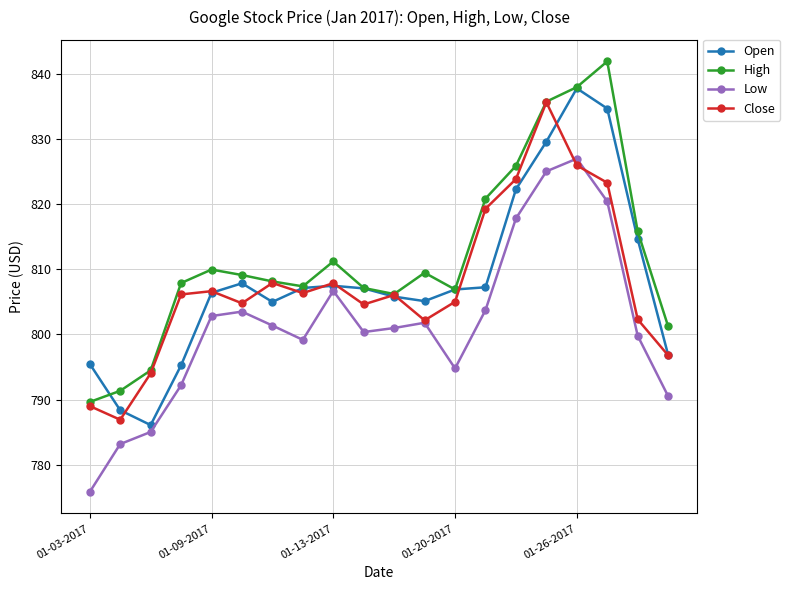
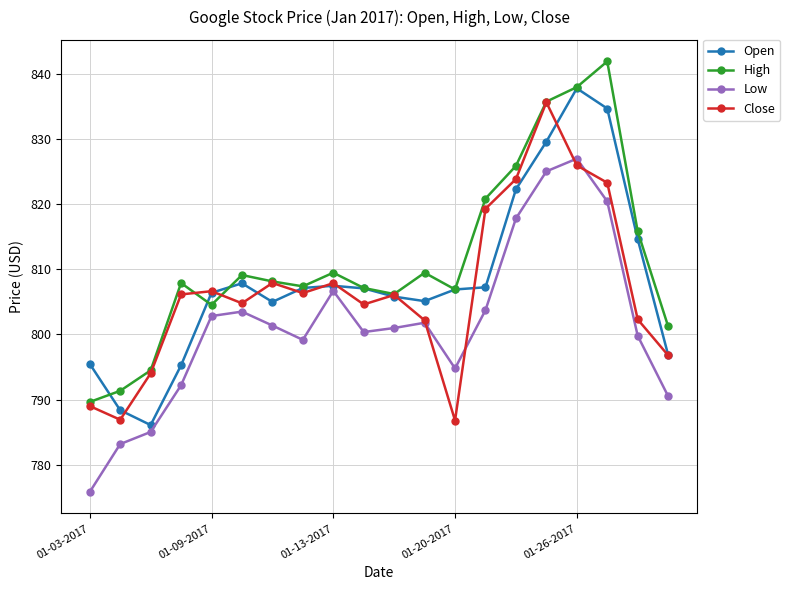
  {
    "Open": {
      "01-03-2017": 795,
      "01-13-2017": 807
    },
    "High": {
      "01-03-2017": 790,
-     "01-09-2017": 810,
-     "01-13-2017": 811
+     "01-09-2017": 805,
+     "01-13-2017": 809
    },
    "Low": {
      "01-03-2017": 776,
      "01-09-2017": 803,
      "01-13-2017": 807,
      "01-20-2017": 795,
      "01-26-2017": 827
    },
    "Close": {
      "01-03-2017": 789,
      "01-13-2017": 808,
-     "01-20-2017": 805,
+     "01-20-2017": 787,
      "01-26-2017": 826
    }
  }
